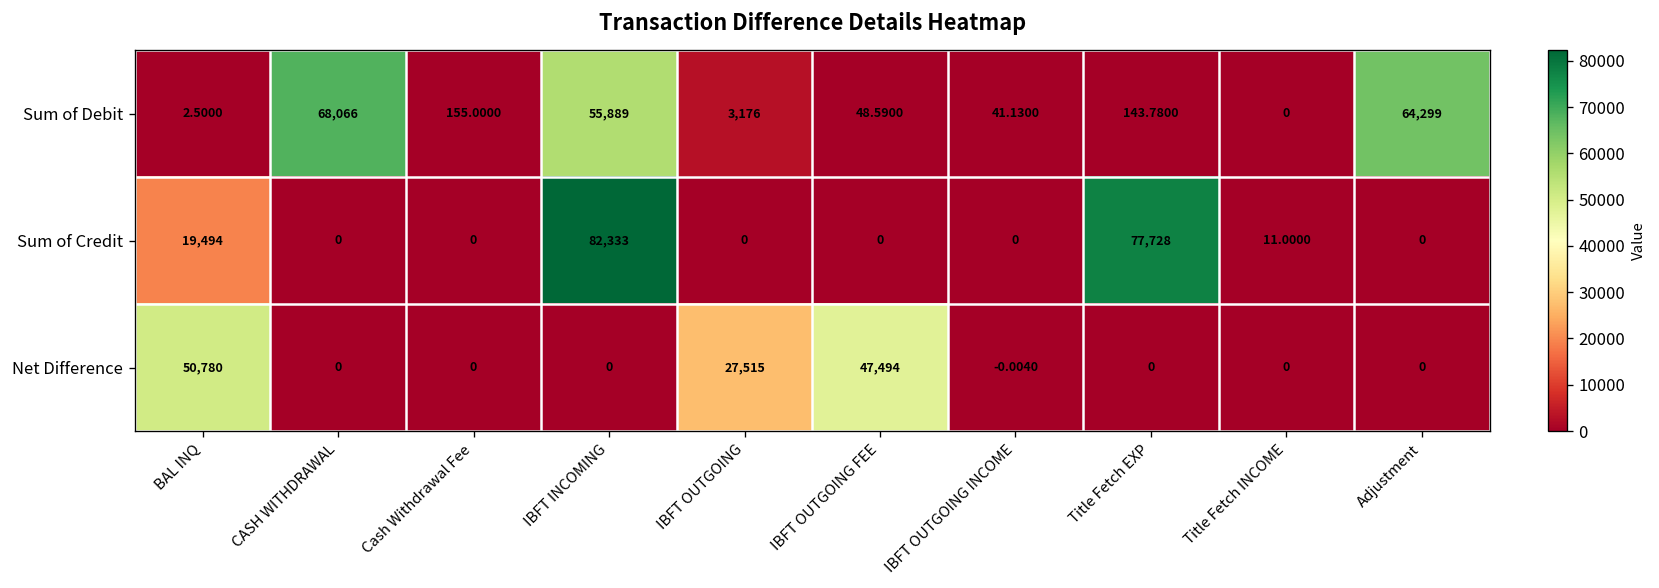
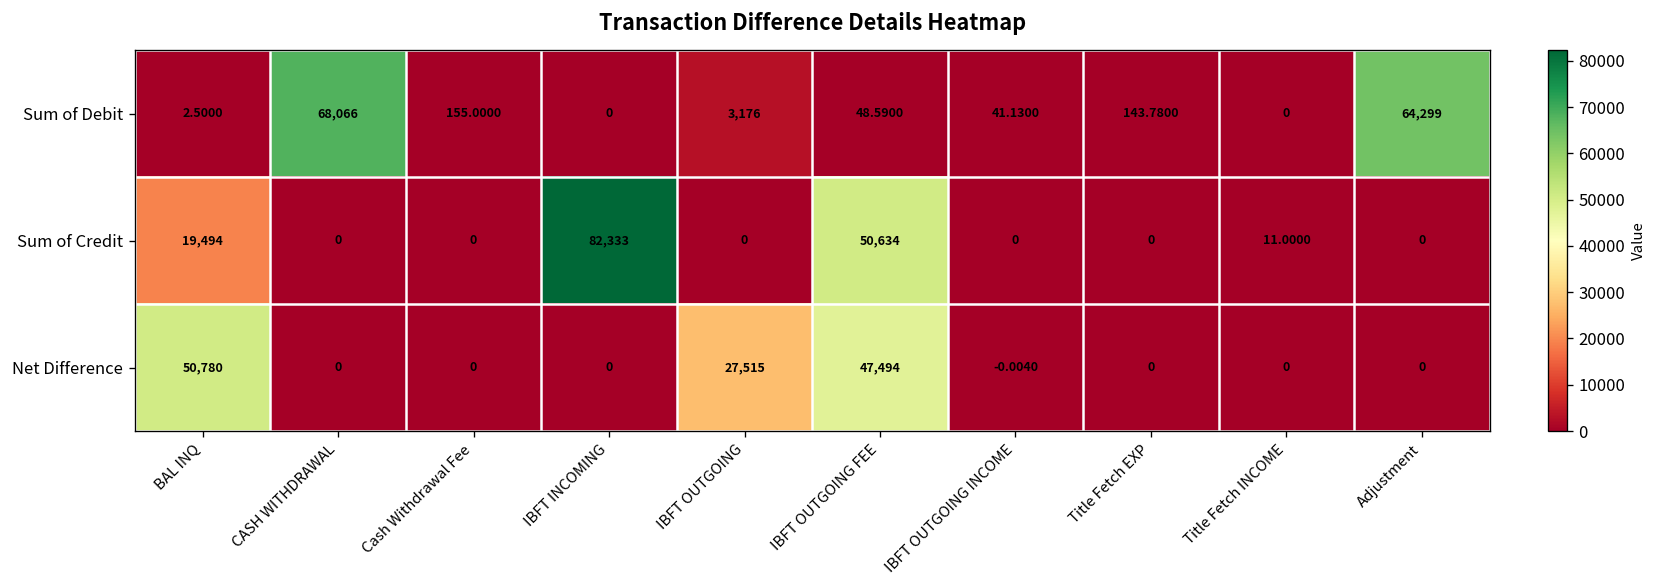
  {
    "Sum of Debit": {
      "BAL INQ": "2.5000",
      "CASH WITHDRAWAL": "68,066",
      "Cash Withdrawal Fee": "155.0000",
-     "IBFT INCOMING": "55,889",
+     "IBFT INCOMING": "0",
      "IBFT OUTGOING": "3,176",
      "IBFT OUTGOING FEE": "48.5900",
      "IBFT OUTGOING INCOME": "41.1300",
      "Title Fetch EXP": "143.7800",
      "Title Fetch INCOME": "0",
      "Adjustment": "64,299"
    },
    "Sum of Credit": {
      "BAL INQ": "19,494",
      "CASH WITHDRAWAL": "0",
      "Cash Withdrawal Fee": "0",
      "IBFT INCOMING": "82,333",
      "IBFT OUTGOING": "0",
-     "IBFT OUTGOING FEE": "0",
+     "IBFT OUTGOING FEE": "50,634",
      "IBFT OUTGOING INCOME": "0",
-     "Title Fetch EXP": "77,728",
+     "Title Fetch EXP": "0",
      "Title Fetch INCOME": "11.0000",
      "Adjustment": "0"
    },
    "Net Difference": {
      "BAL INQ": "50,780",
      "CASH WITHDRAWAL": "0",
      "Cash Withdrawal Fee": "0",
      "IBFT INCOMING": "0",
      "IBFT OUTGOING": "27,515",
      "IBFT OUTGOING FEE": "47,494",
      "IBFT OUTGOING INCOME": "-0.0040",
      "Title Fetch EXP": "0",
      "Title Fetch INCOME": "0",
      "Adjustment": "0"
    }
  }
